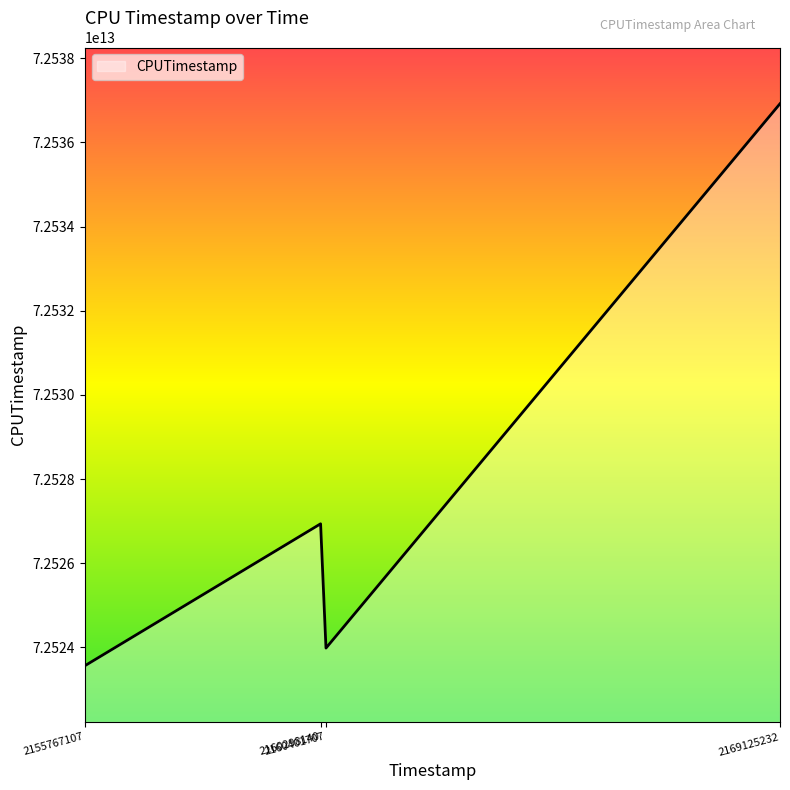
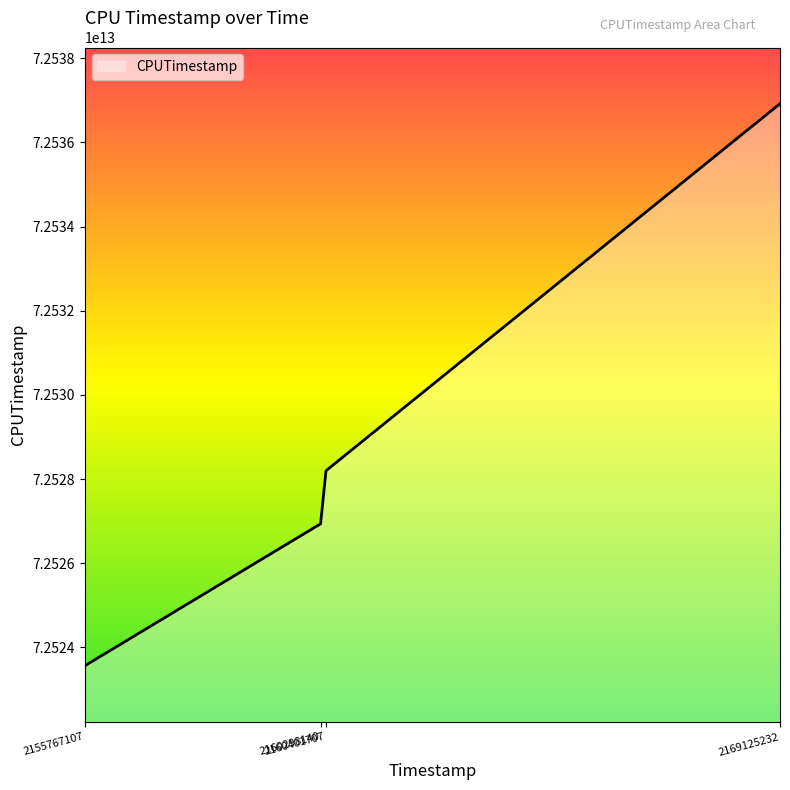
  {
    "2155767107": 72523600000000,
    "2160298140": 72526900000000,
-   "2160401707": 72524000000000,
+   "2160401707": 72528200000000,
    "2169125232": 72536900000000
  }
